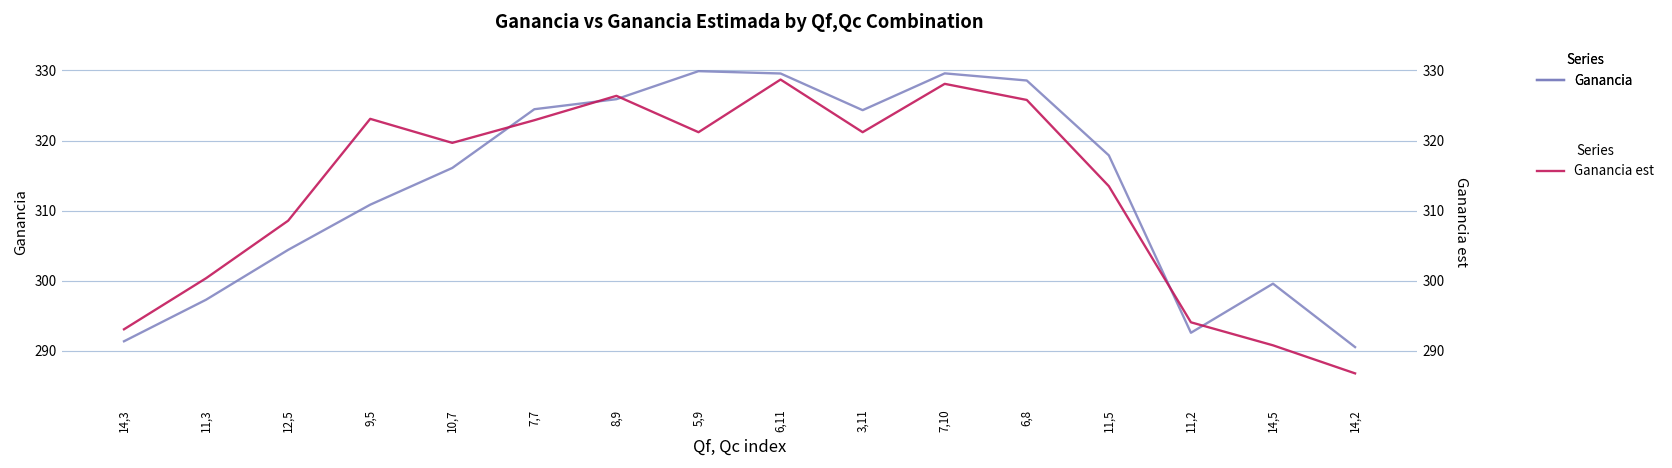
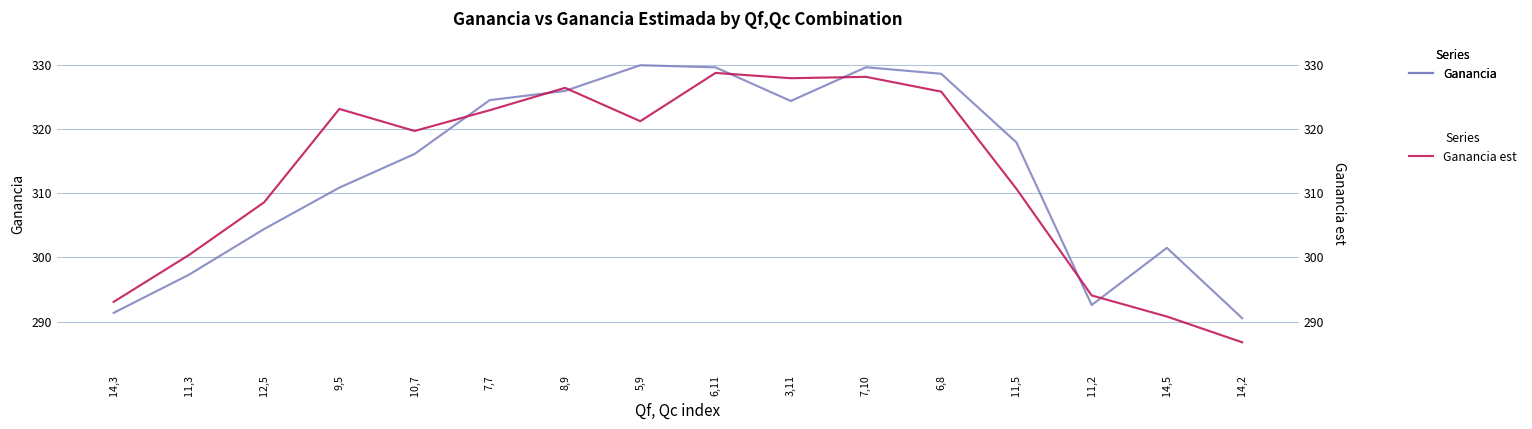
  {
    "Ganancia": {
      "14,3": 291,
      "11,3": 297,
      "12,5": 304,
      "9,5": 311,
      "10,7": 316,
      "7,7": 324,
      "8,9": 326,
      "5,9": 330,
      "6,11": 330,
      "3,11": 324,
      "7,10": 330,
      "6,8": 329,
      "11,5": 318,
      "11,2": 293,
-     "14,5": 300,
+     "14,5": 301,
      "14,2": 291
    },
    "Ganancia est": {
      "14,3": 293,
      "11,3": 300,
      "12,5": 309,
      "9,5": 323,
      "10,7": 320,
      "7,7": 323,
      "8,9": 326,
      "5,9": 321,
      "6,11": 329,
-     "3,11": 321,
+     "3,11": 328,
      "7,10": 328,
      "6,8": 326,
-     "11,5": 313,
+     "11,5": 311,
      "11,2": 294,
      "14,5": 291,
      "14,2": 287
    }
  }
